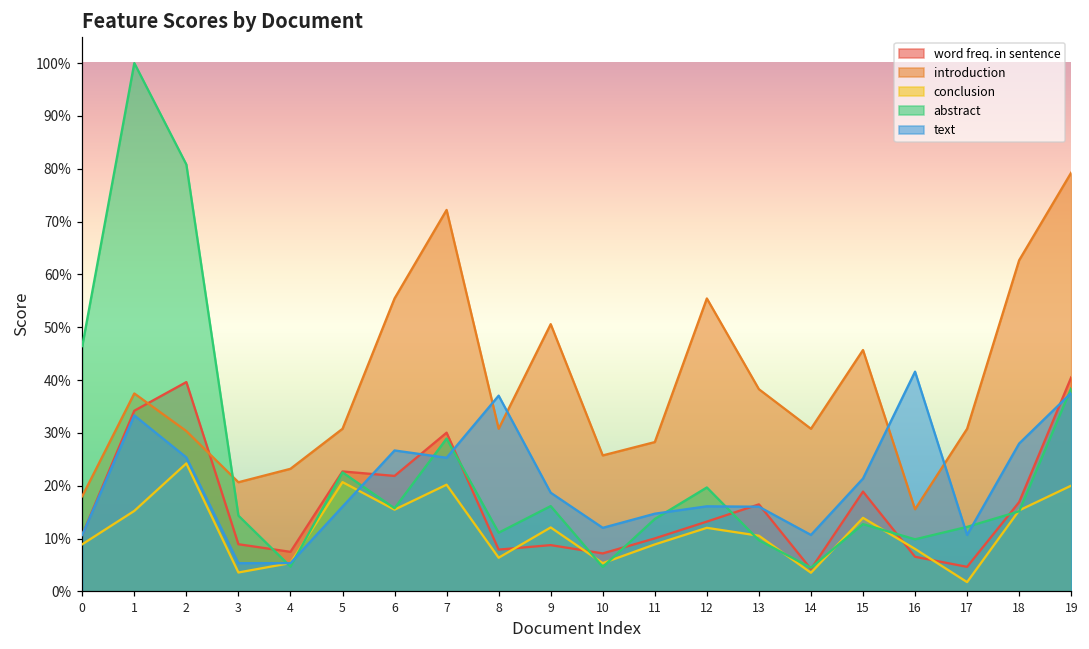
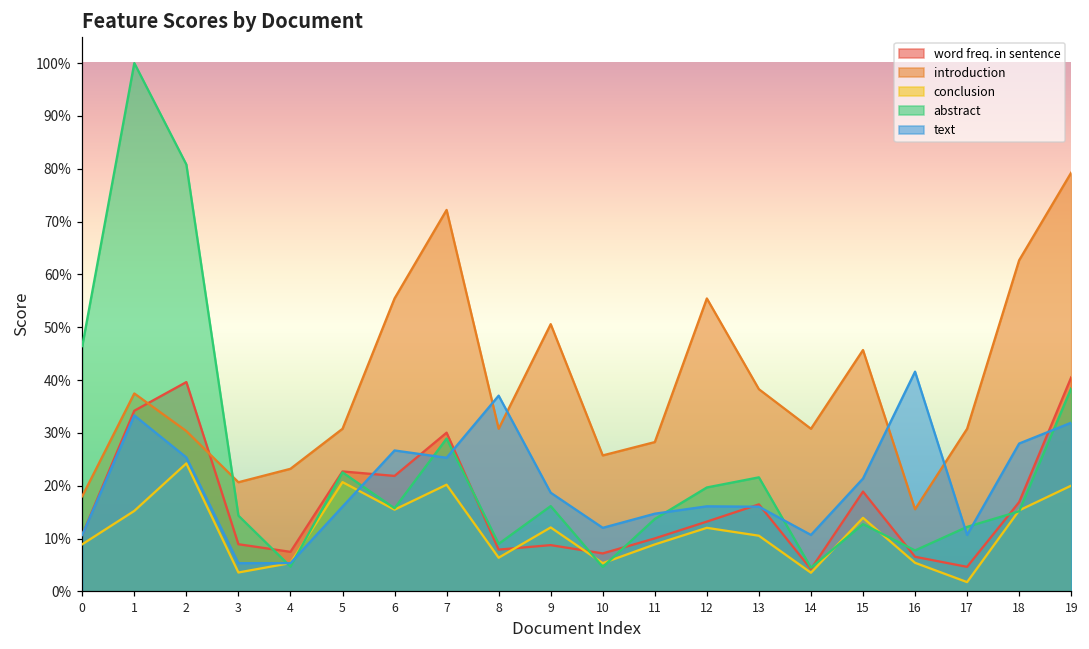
  {
    "conclusion": {
      "0": "9%",
      "1": "15%",
      "2": "24%",
      "3": "4%",
      "5": "21%",
      "7": "20%",
      "8": "6%",
      "9": "12%",
      "10": "5%",
      "11": "9%",
      "12": "12%",
      "13": "11%",
      "14": "4%",
      "15": "14%",
-     "16": "8%",
+     "16": "5%",
      "17": "2%",
      "19": "20%"
    },
    "abstract": {
      "0": "46%",
      "1": "100%",
      "2": "81%",
      "3": "14%",
      "4": "5%",
      "7": "29%",
-     "8": "11%",
+     "8": "9%",
      "9": "16%",
      "10": "5%",
      "11": "14%",
      "12": "20%",
-     "13": "10%",
+     "13": "22%",
      "15": "13%",
-     "16": "10%",
+     "16": "8%",
      "17": "12%",
      "19": "38%"
    },
    "text": {
      "1": "33%",
      "2": "25%",
      "3": "5%",
      "5": "16%",
      "6": "27%",
      "7": "25%",
      "8": "37%",
      "9": "19%",
      "10": "12%",
      "11": "15%",
      "12": "16%",
      "14": "11%",
      "15": "21%",
      "16": "42%",
      "17": "11%",
      "18": "28%",
-     "19": "38%"
+     "19": "32%"
    }
  }
